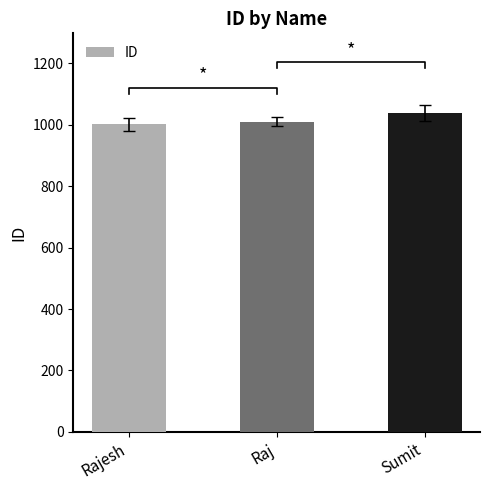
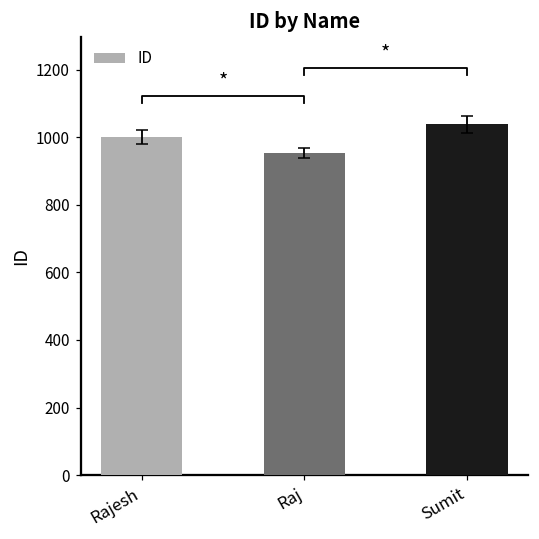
  {
    "ID": {
      "Rajesh": 1000,
-     "Raj": 1010,
+     "Raj": 950,
      "Sumit": 1040
    }
  }
